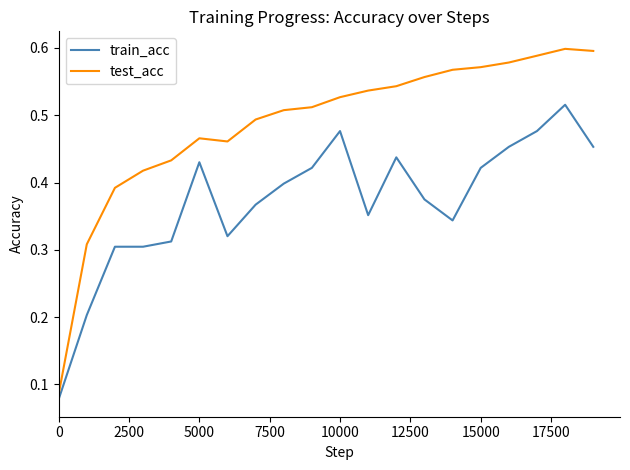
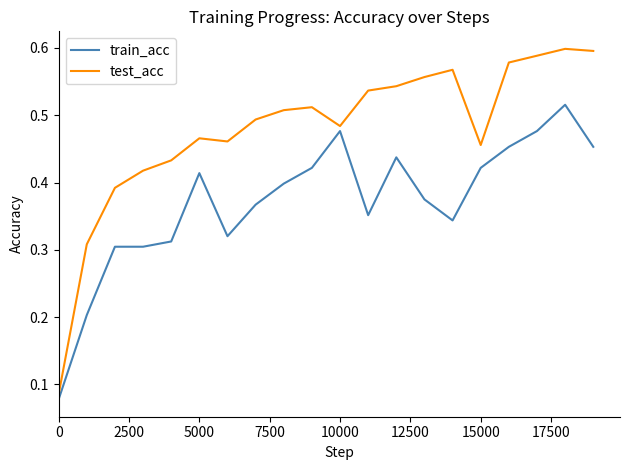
  {
    "train_acc": {
      "0": 0.08,
-     "5000": 0.43,
+     "5000": 0.41,
      "10000": 0.48,
      "15000": 0.42
    },
    "test_acc": {
      "0": 0.09,
      "5000": 0.47,
-     "10000": 0.53,
-     "15000": 0.57
+     "10000": 0.48,
+     "15000": 0.46
    }
  }
